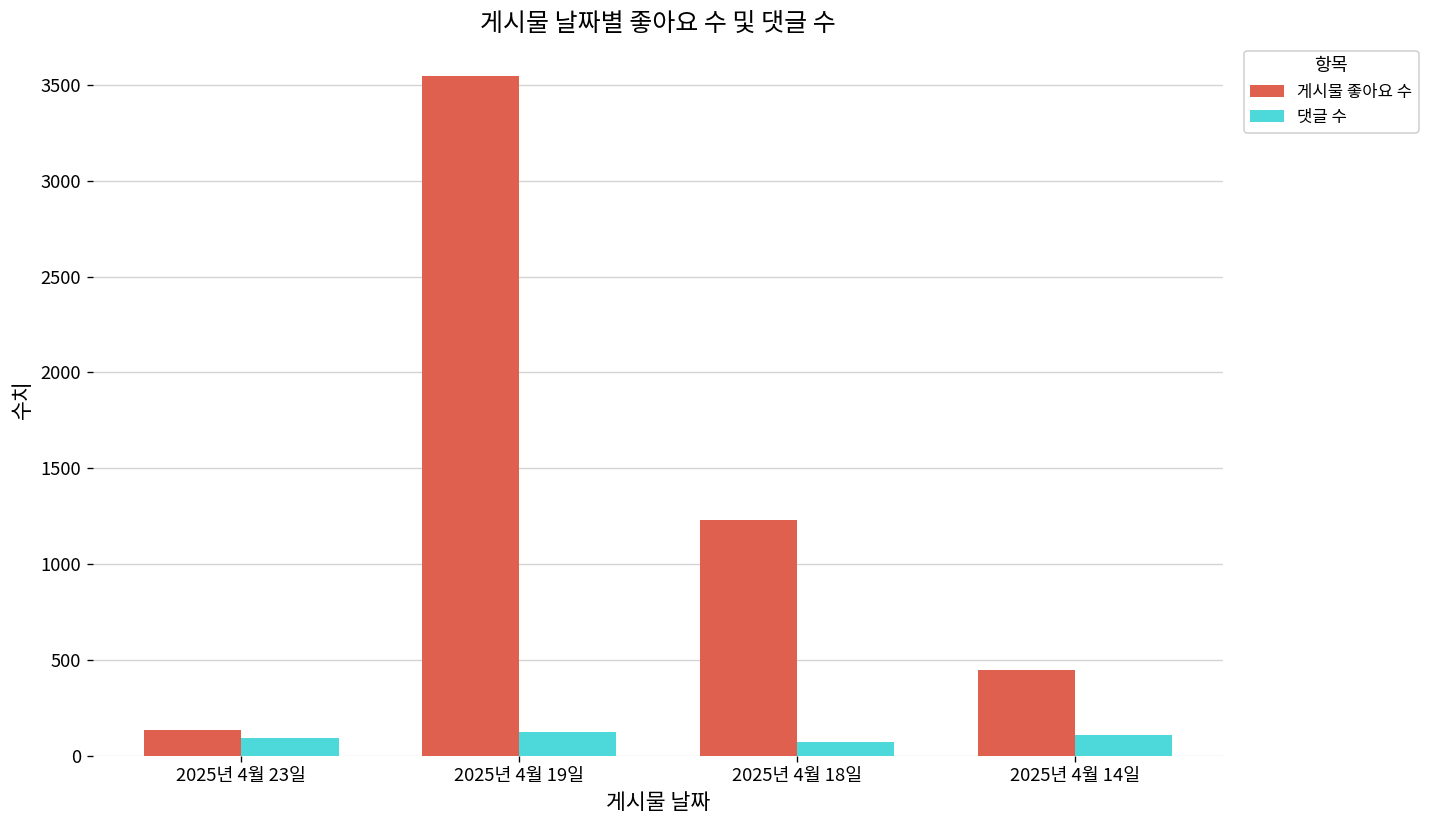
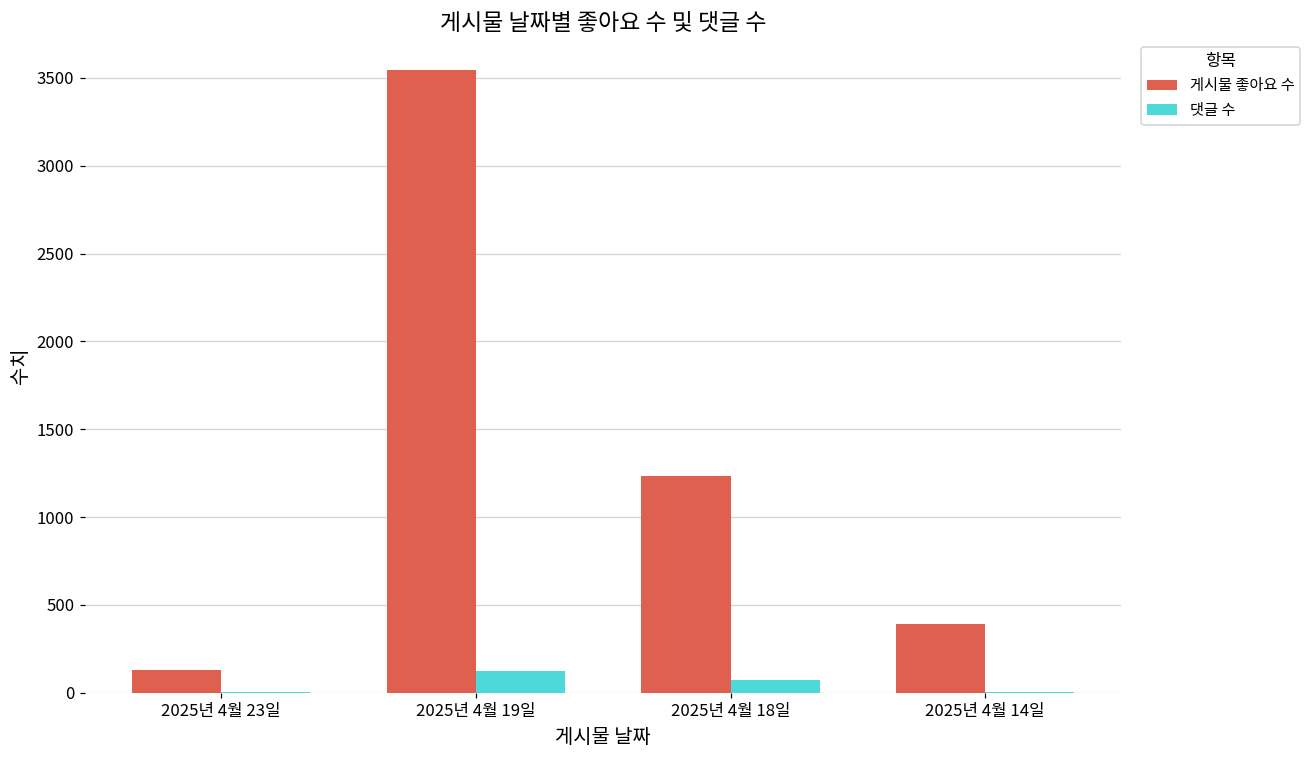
  {
    "게시물 좋아요 수": {
      "2025년 4월 23일": 130,
      "2025년 4월 19일": 3550,
      "2025년 4월 18일": 1230,
-     "2025년 4월 14일": 450
+     "2025년 4월 14일": 390
    },
    "댓글 수": {
-     "2025년 4월 23일": 90,
+     "2025년 4월 23일": 0,
      "2025년 4월 19일": 120,
      "2025년 4월 18일": 70,
-     "2025년 4월 14일": 110
+     "2025년 4월 14일": 0
    }
  }
